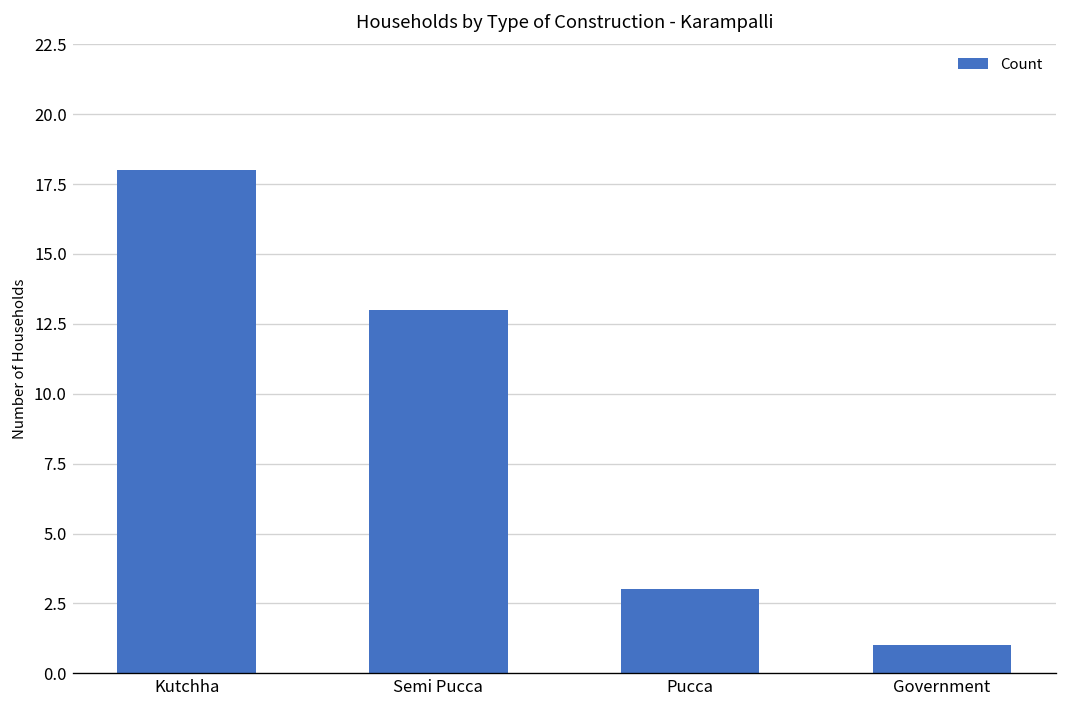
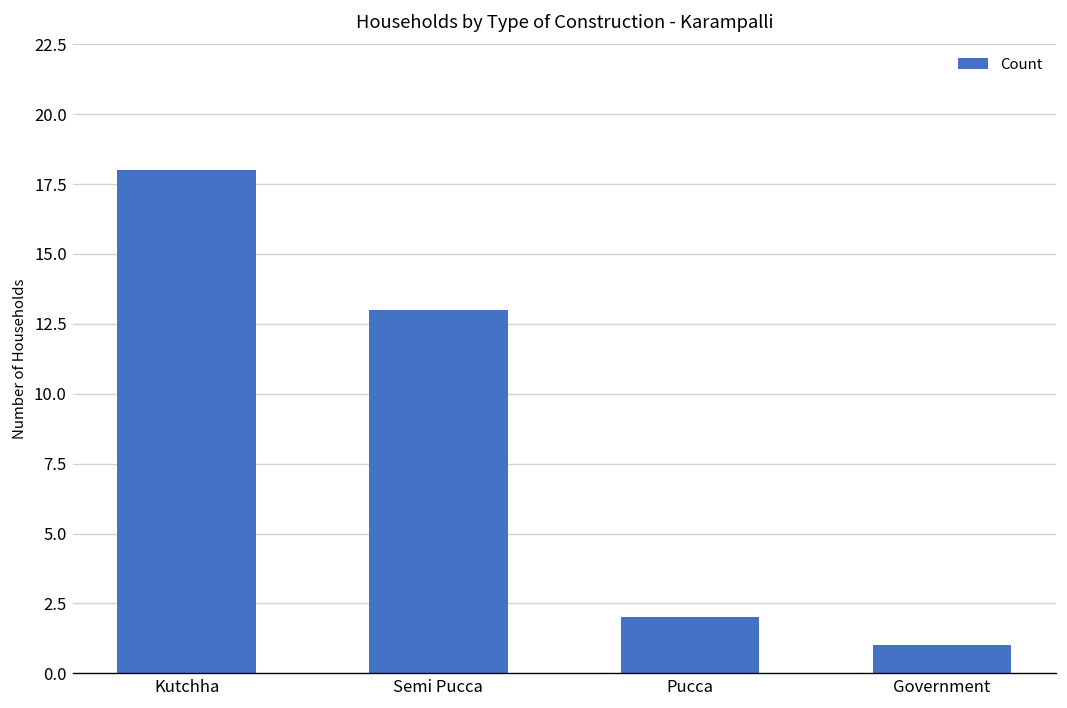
  {
    "Kutchha": 18,
    "Semi Pucca": 13,
-   "Pucca": 3,
+   "Pucca": 2,
    "Government": 1
  }
